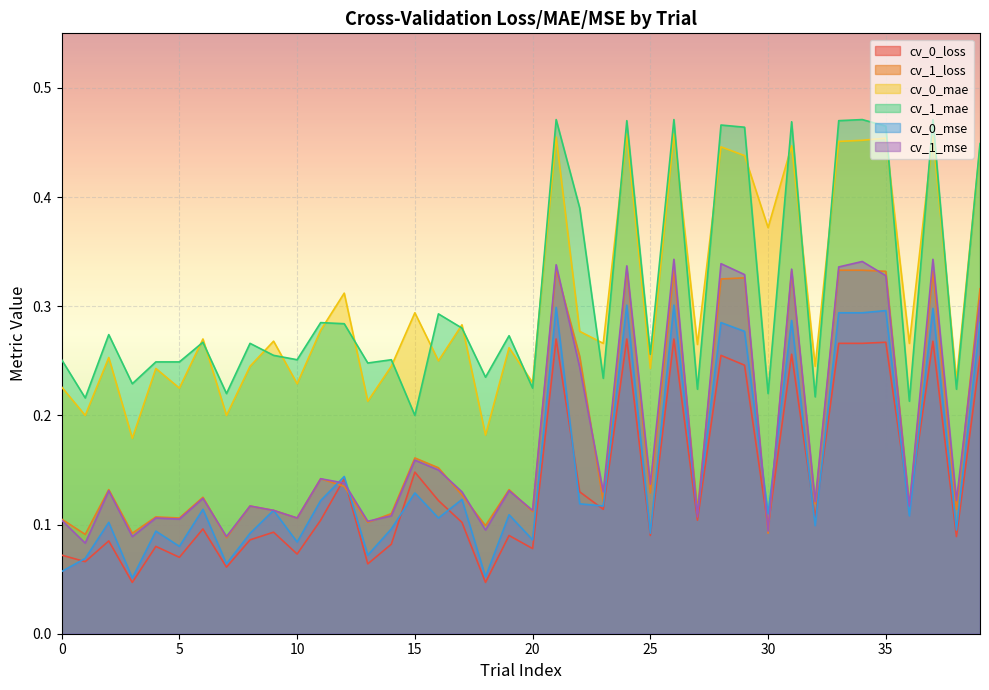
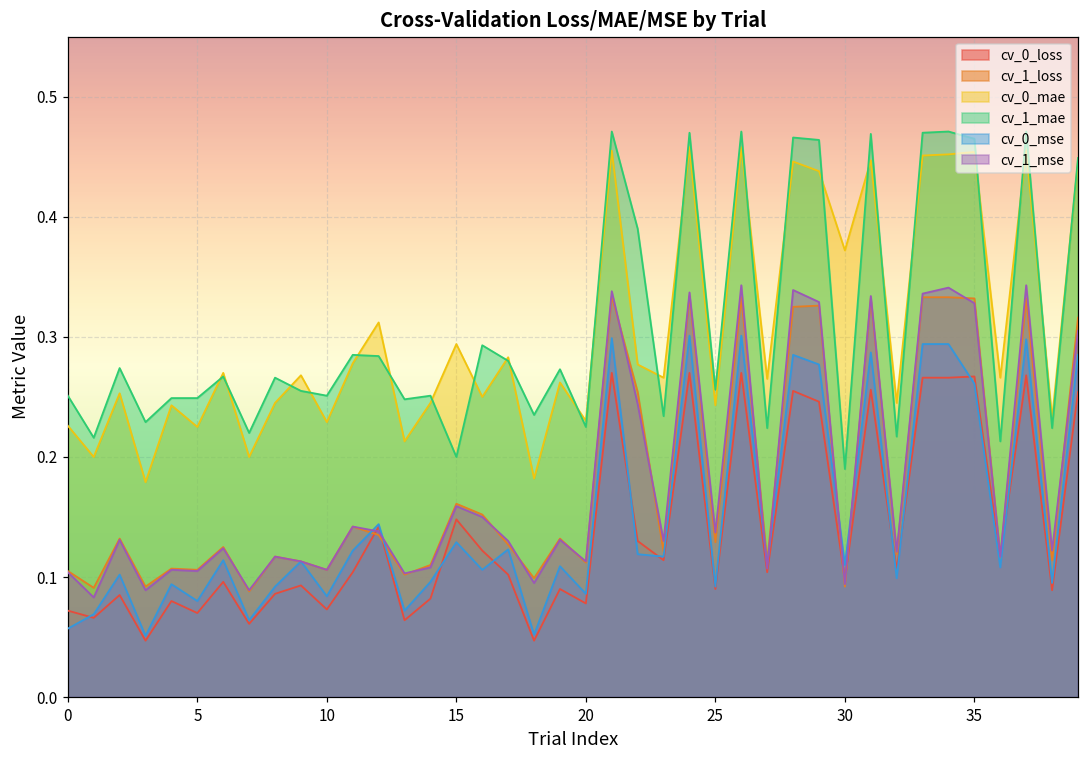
  {
    "cv_0_mae": {
      "0": 0.226,
      "5": 0.225,
      "10": 0.229,
      "15": 0.294,
      "20": 0.230,
      "25": 0.243,
      "30": 0.372
    },
    "cv_1_mae": {
      "0": 0.25,
      "5": 0.25,
      "10": 0.25,
      "15": 0.20,
      "20": 0.225,
      "25": 0.256,
-     "30": 0.22
+     "30": 0.19
    },
    "cv_0_mse": {
      "0": 0.057,
      "5": 0.080,
      "10": 0.084,
      "15": 0.129,
      "20": 0.086,
      "30": 0.110,
-     "35": 0.296
+     "35": 0.261
    },
    "cv_1_mse": {
      "25": 0.137,
      "35": 0.328
    }
  }
